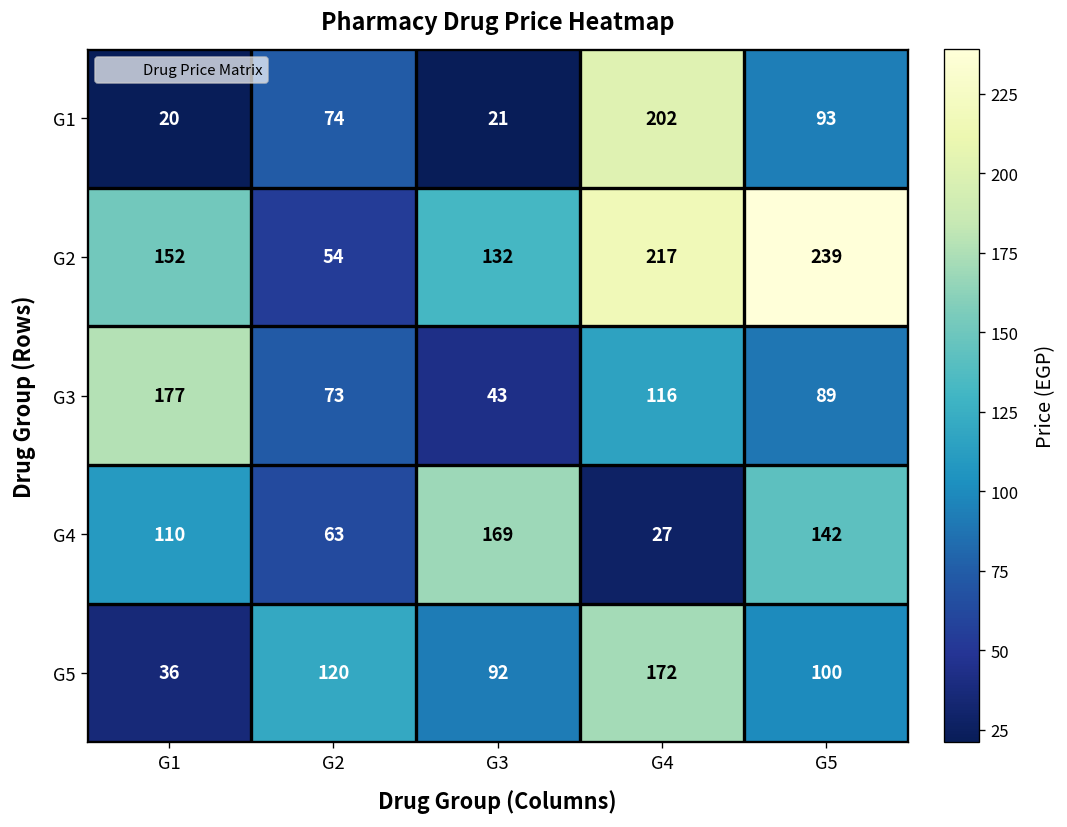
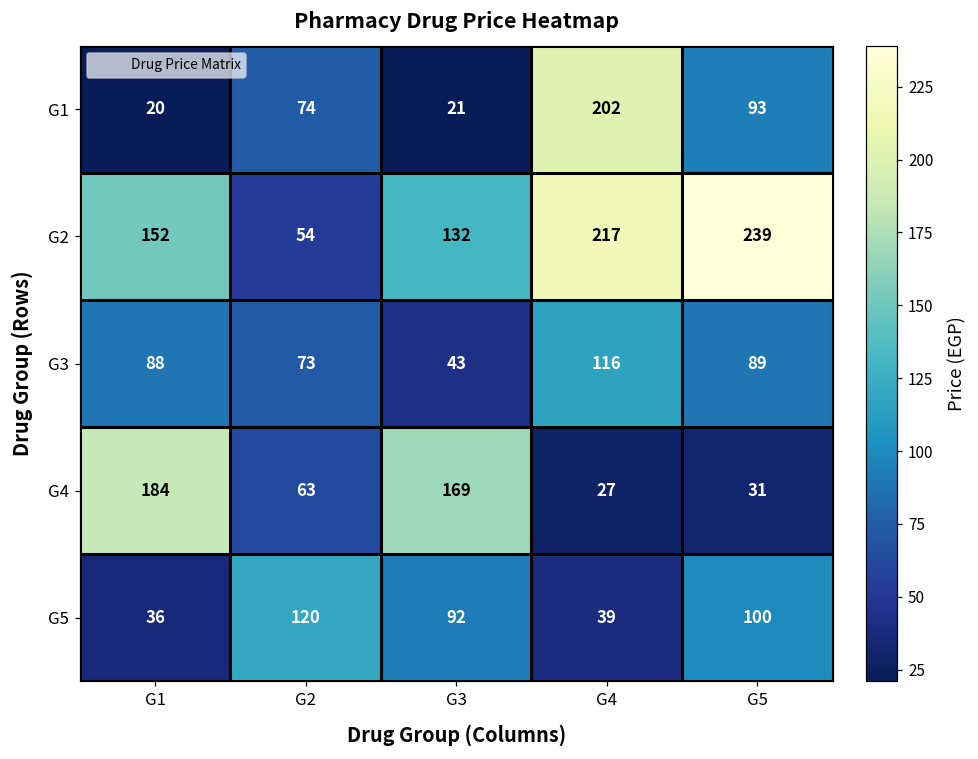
  {
    "G1": {
      "G1": 20,
      "G2": 74,
      "G3": 21,
      "G4": 202,
      "G5": 93
    },
    "G2": {
      "G1": 152,
      "G2": 54,
      "G3": 132,
      "G4": 217,
      "G5": 239
    },
    "G3": {
-     "G1": 177,
+     "G1": 88,
      "G2": 73,
      "G3": 43,
      "G4": 116,
      "G5": 89
    },
    "G4": {
-     "G1": 110,
+     "G1": 184,
      "G2": 63,
      "G3": 169,
      "G4": 27,
-     "G5": 142
+     "G5": 31
    },
    "G5": {
      "G1": 36,
      "G2": 120,
      "G3": 92,
-     "G4": 172,
+     "G4": 39,
      "G5": 100
    }
  }
